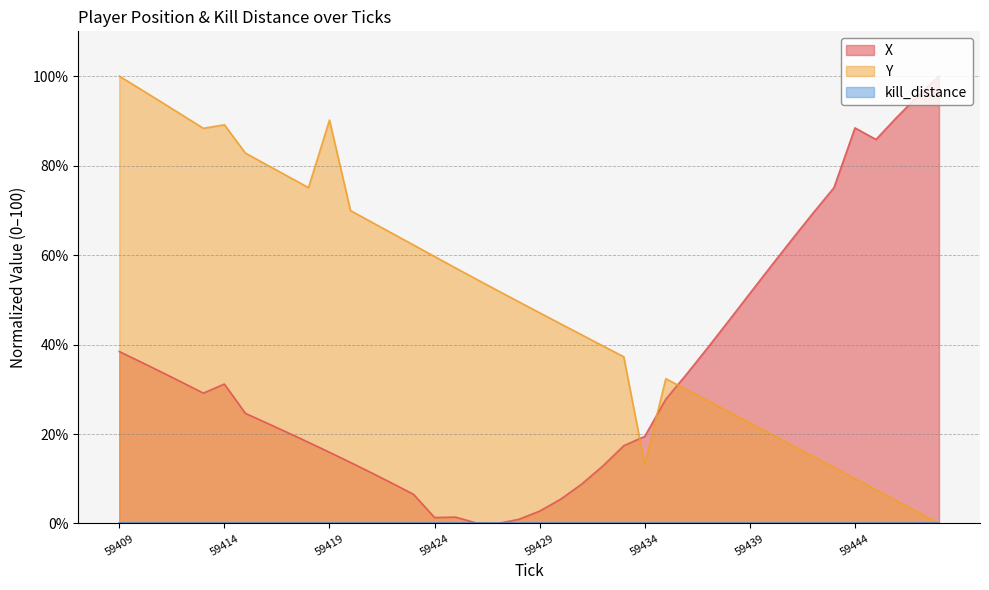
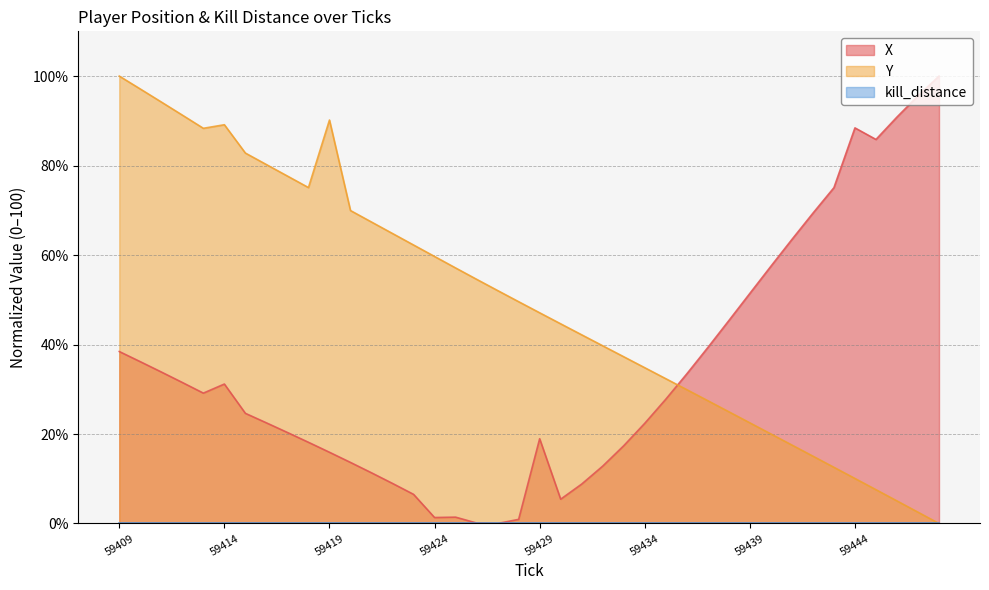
  {
    "X": {
      "59409": "38%",
      "59414": "31%",
      "59419": "16%",
      "59424": "1%",
-     "59429": "3%",
-     "59434": "19%",
+     "59429": "19%",
+     "59434": "22%",
      "59439": "51%",
      "59444": "88%"
    },
    "Y": {
      "59409": "100%",
      "59414": "89%",
      "59419": "90%",
      "59424": "60%",
      "59429": "47%",
-     "59434": "13%",
+     "59434": "35%",
      "59439": "22%",
      "59444": "10%"
    },
    "kill_distance": {
      "59409": "0%",
      "59414": "0%",
      "59419": "0%",
      "59424": "0%",
      "59429": "0%",
      "59434": "0%",
      "59439": "0%",
      "59444": "0%"
    }
  }
